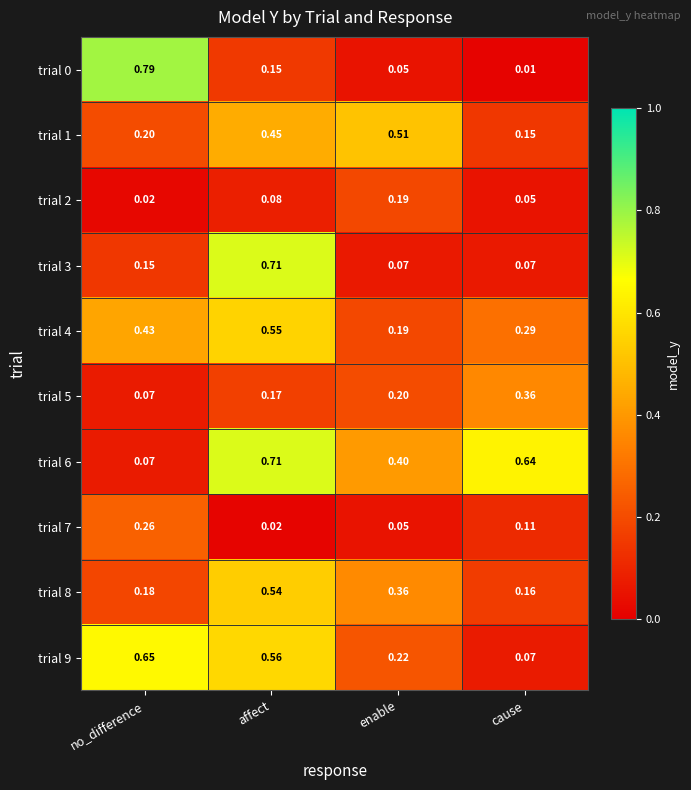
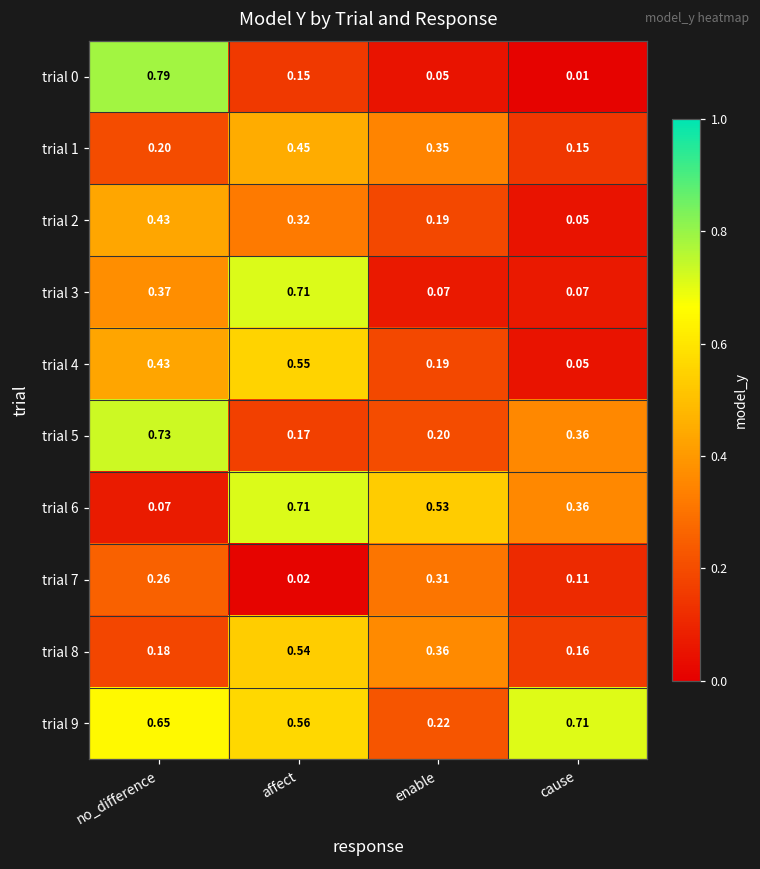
  {
    "trial 0": {
      "no_difference": 0.79,
      "affect": 0.15,
      "enable": 0.05,
      "cause": 0.01
    },
    "trial 1": {
      "no_difference": 0.20,
      "affect": 0.45,
-     "enable": 0.51,
+     "enable": 0.35,
      "cause": 0.15
    },
    "trial 2": {
-     "no_difference": 0.02,
-     "affect": 0.08,
+     "no_difference": 0.43,
+     "affect": 0.32,
      "enable": 0.19,
      "cause": 0.05
    },
    "trial 3": {
-     "no_difference": 0.15,
+     "no_difference": 0.37,
      "affect": 0.71,
      "enable": 0.07,
      "cause": 0.07
    },
    "trial 4": {
      "no_difference": 0.43,
      "affect": 0.55,
      "enable": 0.19,
-     "cause": 0.29
+     "cause": 0.05
    },
    "trial 5": {
-     "no_difference": 0.07,
+     "no_difference": 0.73,
      "affect": 0.17,
      "enable": 0.20,
      "cause": 0.36
    },
    "trial 6": {
      "no_difference": 0.07,
      "affect": 0.71,
-     "enable": 0.40,
-     "cause": 0.64
+     "enable": 0.53,
+     "cause": 0.36
    },
    "trial 7": {
      "no_difference": 0.26,
      "affect": 0.02,
-     "enable": 0.05,
+     "enable": 0.31,
      "cause": 0.11
    },
    "trial 8": {
      "no_difference": 0.18,
      "affect": 0.54,
      "enable": 0.36,
      "cause": 0.16
    },
    "trial 9": {
      "no_difference": 0.65,
      "affect": 0.56,
      "enable": 0.22,
-     "cause": 0.07
+     "cause": 0.71
    }
  }
